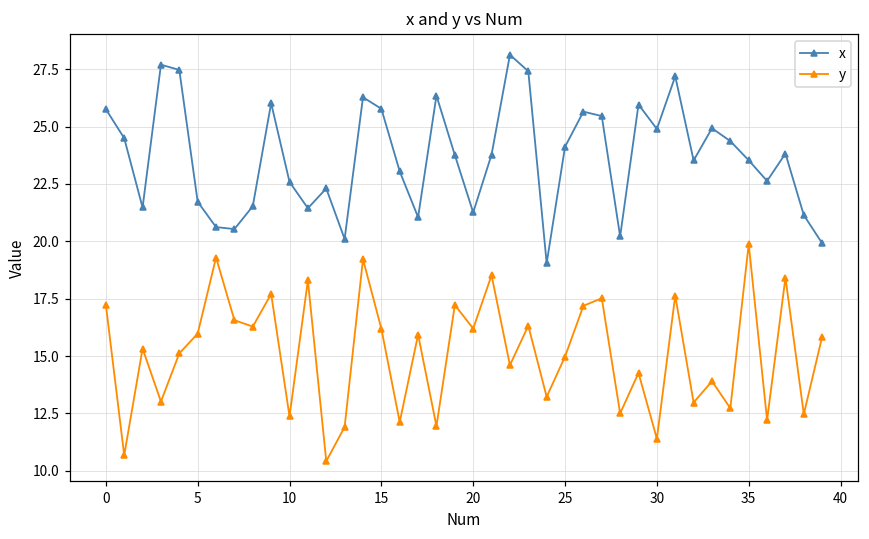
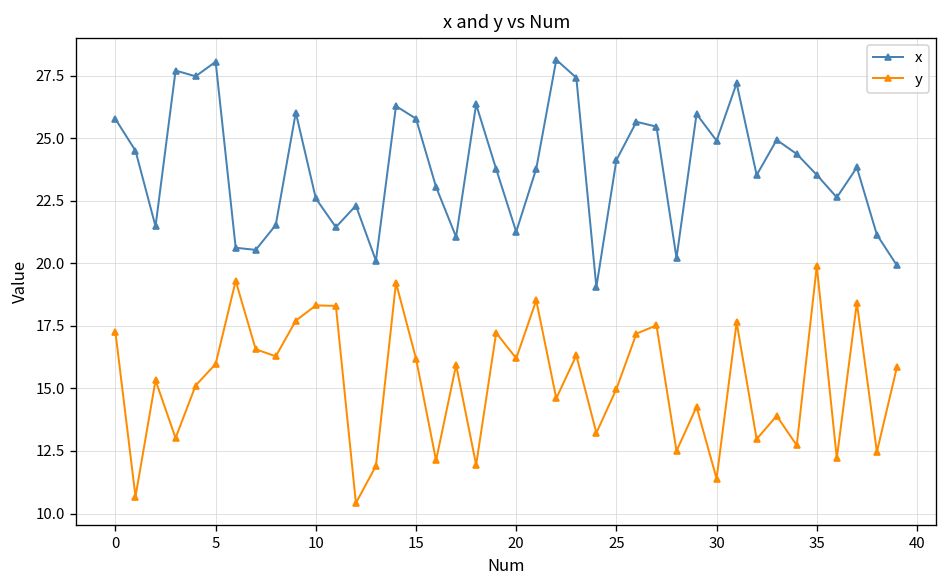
  {
    "x": {
      "0": 25.8,
-     "5": 21.7,
+     "5": 28.1,
      "10": 22.6,
      "15": 25.8,
      "20": 21.3,
      "25": 24.1,
      "30": 24.9,
      "35": 23.5
    },
    "y": {
      "0": 17.2,
      "5": 16.0,
-     "10": 12.4,
+     "10": 18.3,
      "15": 16.2,
      "20": 16.2,
      "25": 15.0,
      "30": 11.4,
      "35": 19.9
    }
  }
